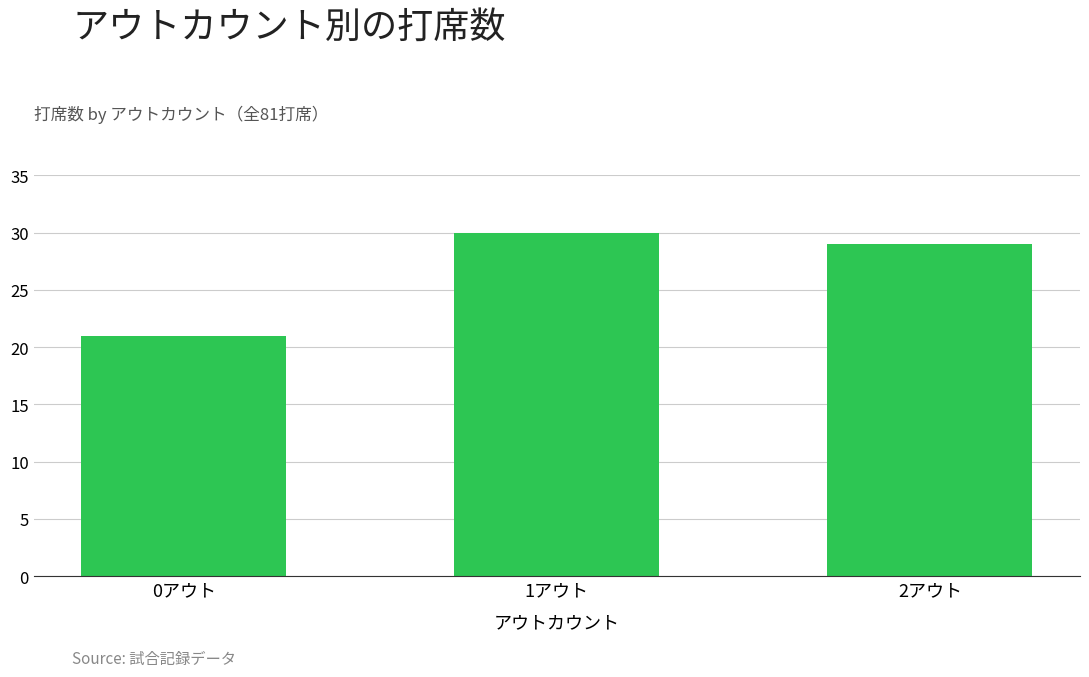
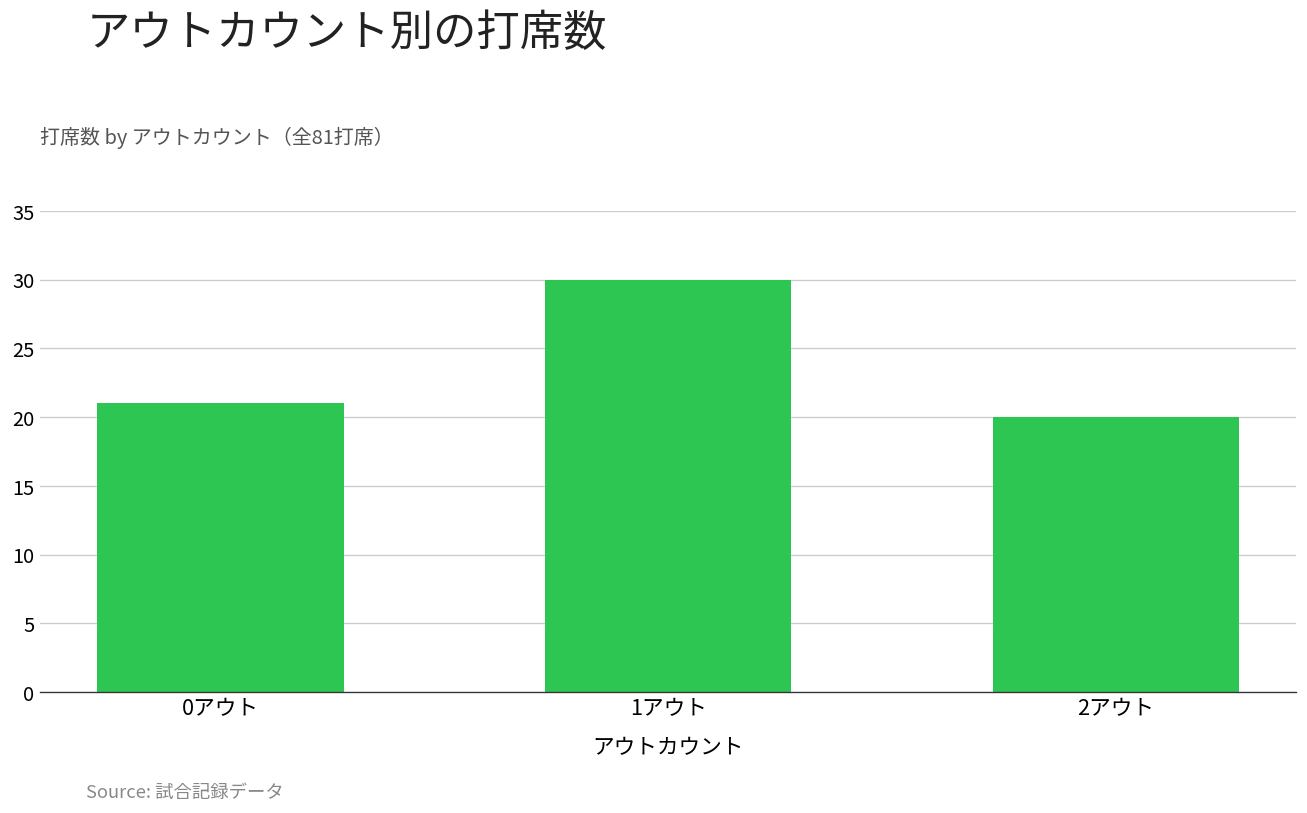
  {
    "0アウト": 21,
    "1アウト": 30,
-   "2アウト": 29
+   "2アウト": 20
  }
